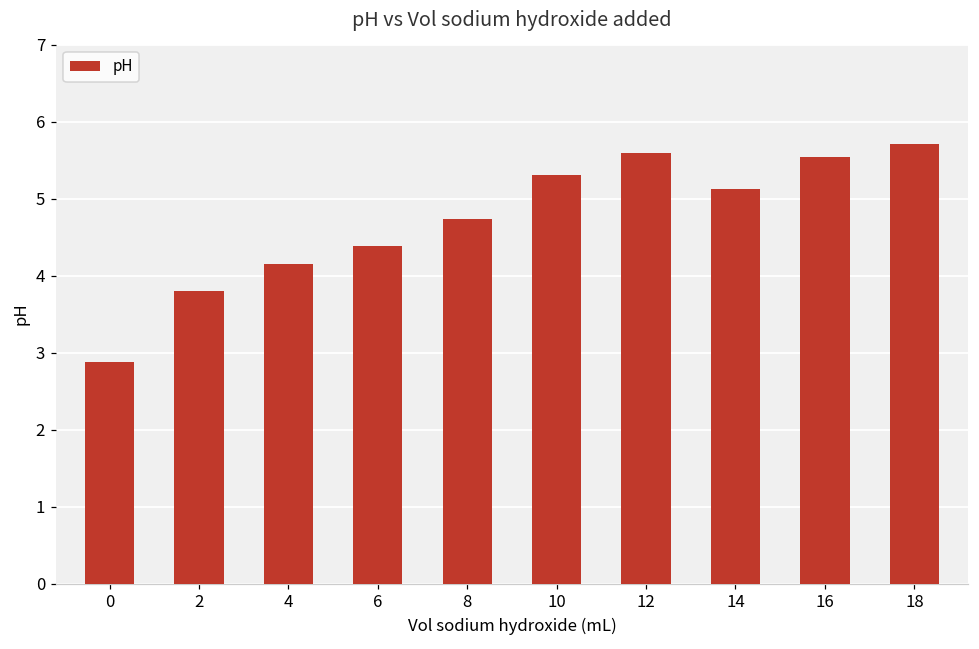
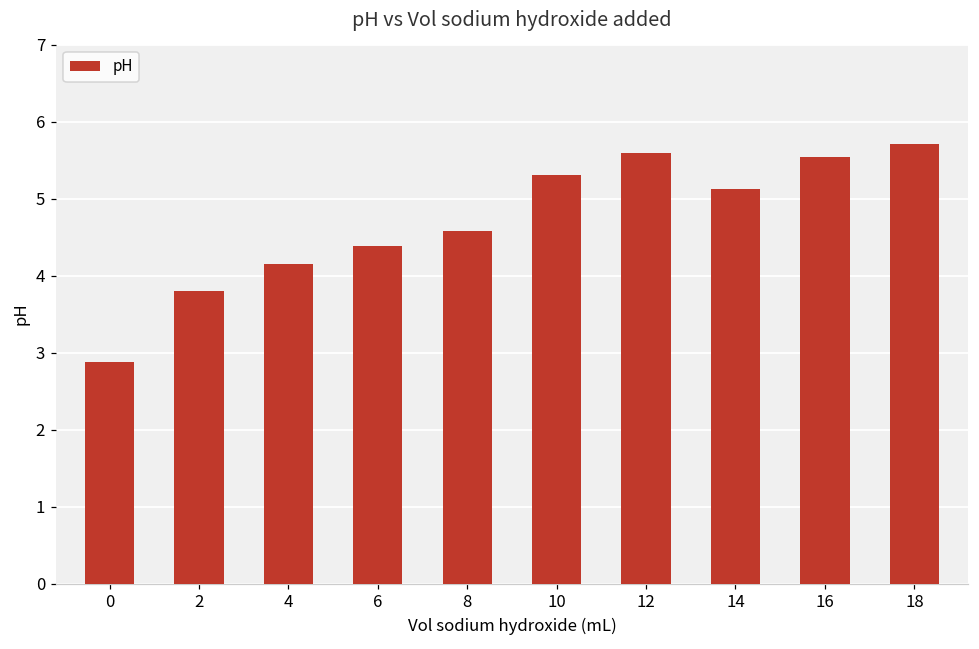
  {
    "0": 2.9,
    "2": 3.8,
    "4": 4.2,
    "6": 4.4,
-   "8": 4.7,
+   "8": 4.6,
    "10": 5.3,
    "12": 5.6,
    "14": 5.1,
    "16": 5.5,
    "18": 5.7
  }
